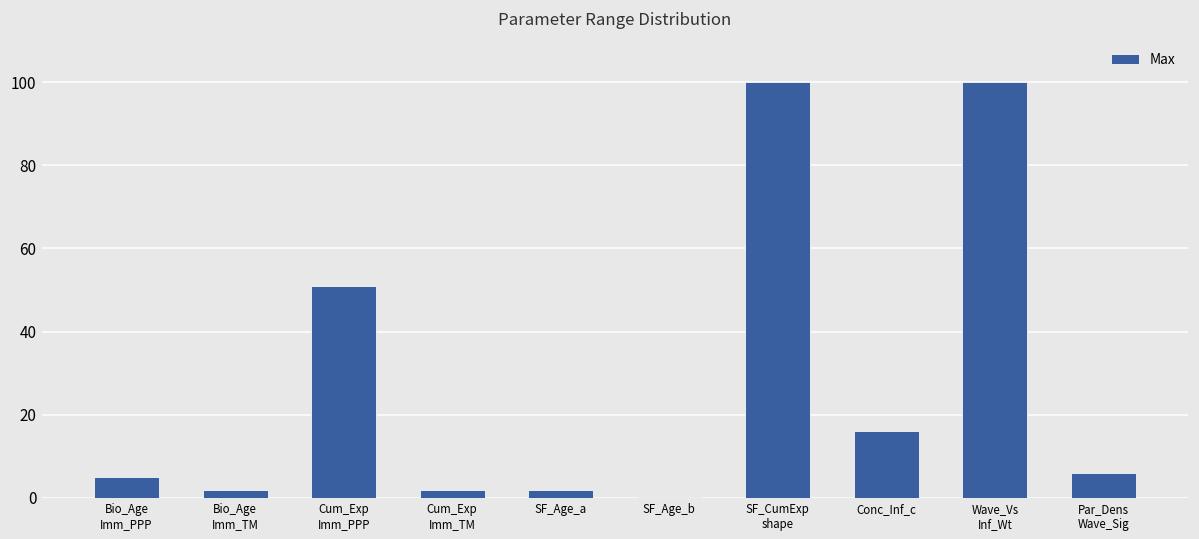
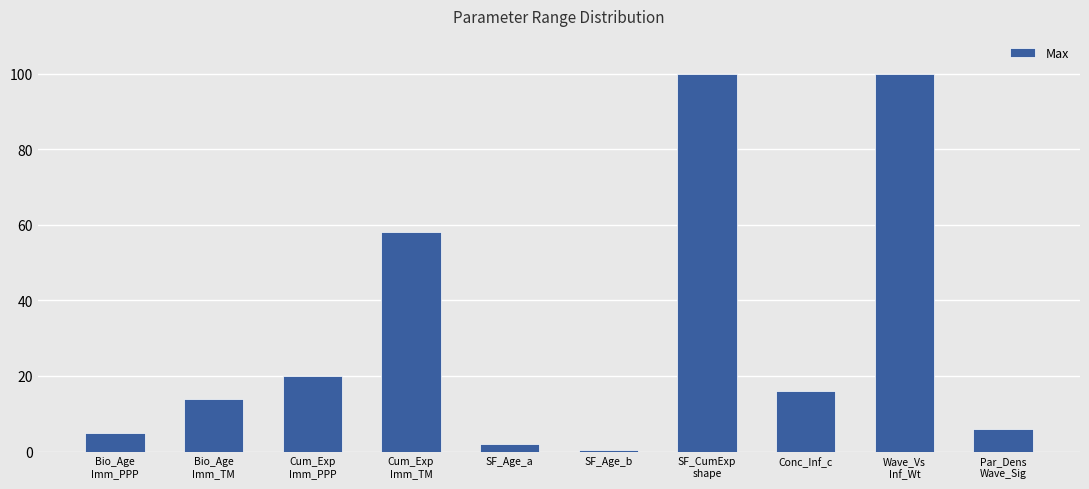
  {
    "Bio_Age Imm_PPP": 5,
-   "Bio_Age Imm_TM": 2,
-   "Cum_Exp Imm_PPP": 51,
-   "Cum_Exp Imm_TM": 2,
+   "Bio_Age Imm_TM": 14,
+   "Cum_Exp Imm_PPP": 20,
+   "Cum_Exp Imm_TM": 58,
    "SF_Age_a": 2,
    "SF_CumExp shape": 100,
    "Conc_Inf_c": 16,
    "Wave_Vs Inf_Wt": 100,
    "Par_Dens Wave_Sig": 6
  }
